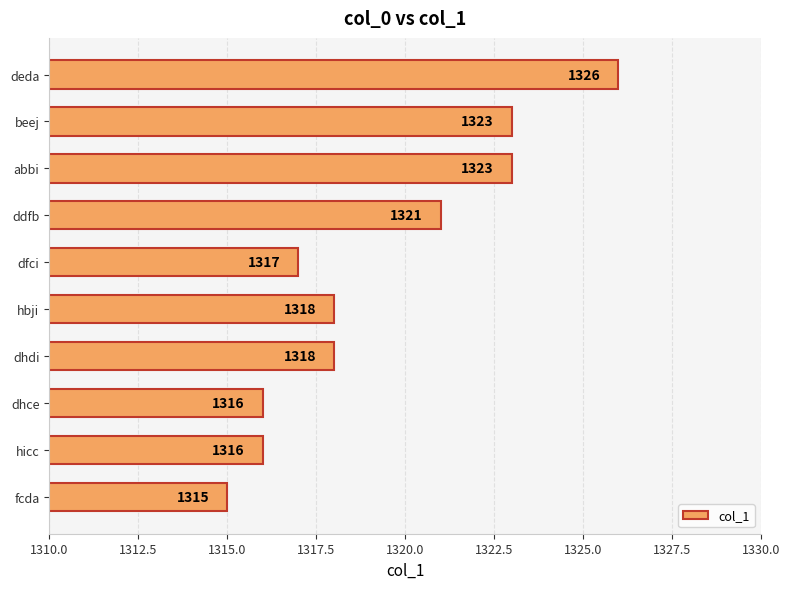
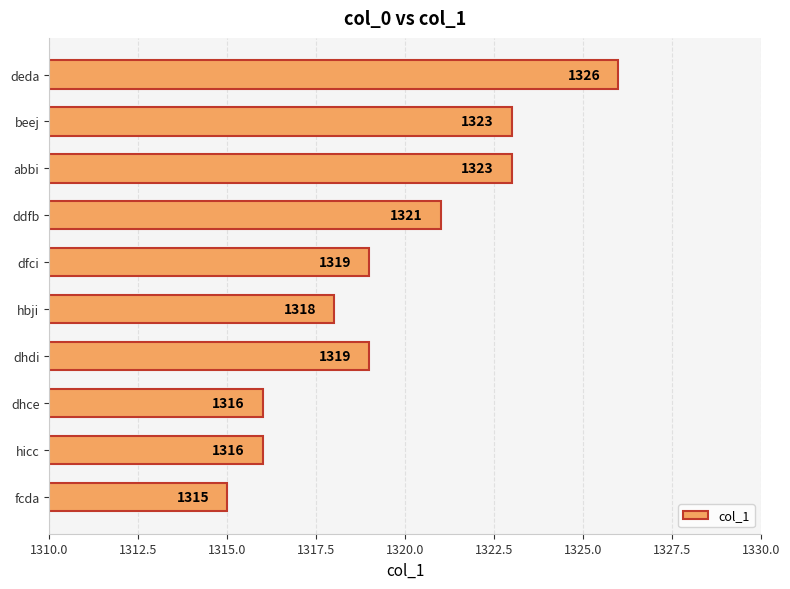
  {
    "deda": 1326,
    "beej": 1323,
    "abbi": 1323,
    "ddfb": 1321,
-   "dfci": 1317,
+   "dfci": 1319,
    "hbji": 1318,
-   "dhdi": 1318,
+   "dhdi": 1319,
    "dhce": 1316,
    "hicc": 1316,
    "fcda": 1315
  }
